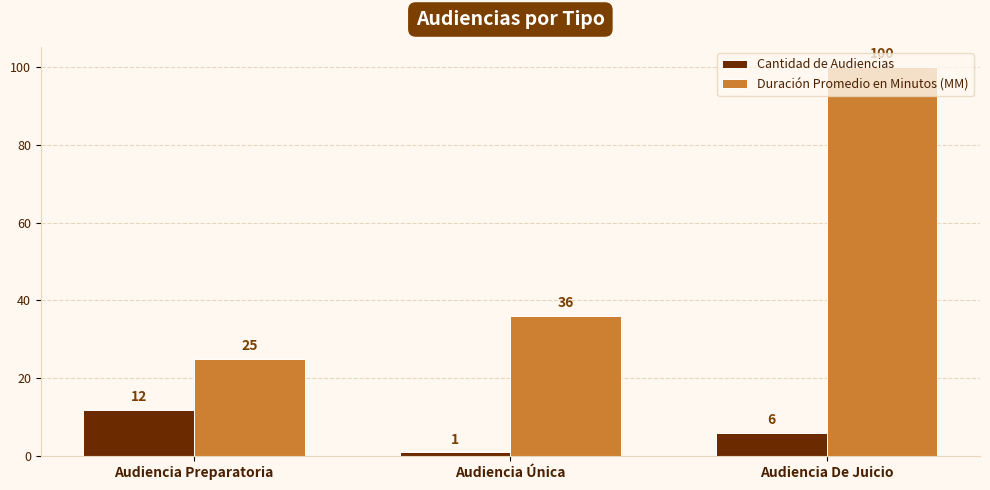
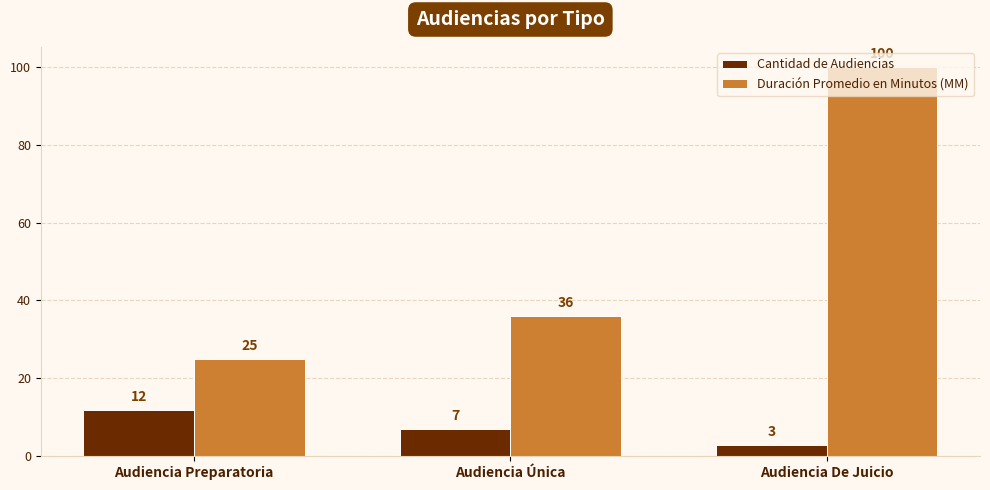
  {
    "Cantidad de Audiencias": {
      "Audiencia Preparatoria": 12,
-     "Audiencia Única": 1,
-     "Audiencia De Juicio": 6
+     "Audiencia Única": 7,
+     "Audiencia De Juicio": 3
    },
    "Duración Promedio en Minutos (MM)": {
      "Audiencia Preparatoria": 25,
      "Audiencia Única": 36
    }
  }
